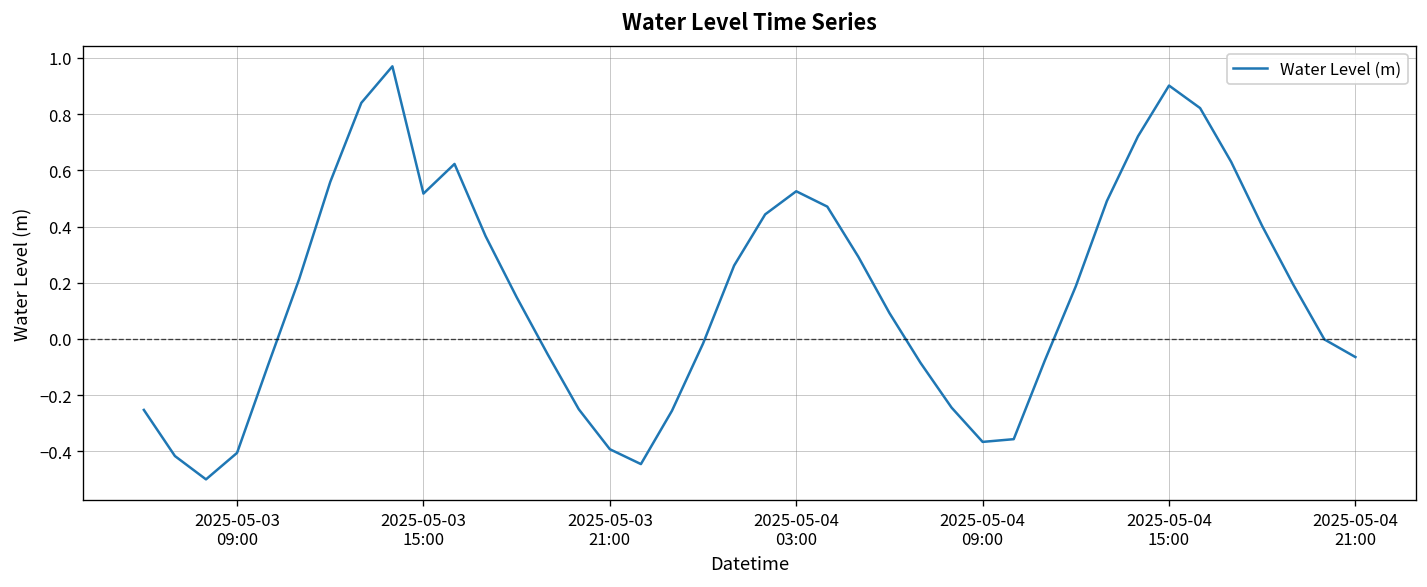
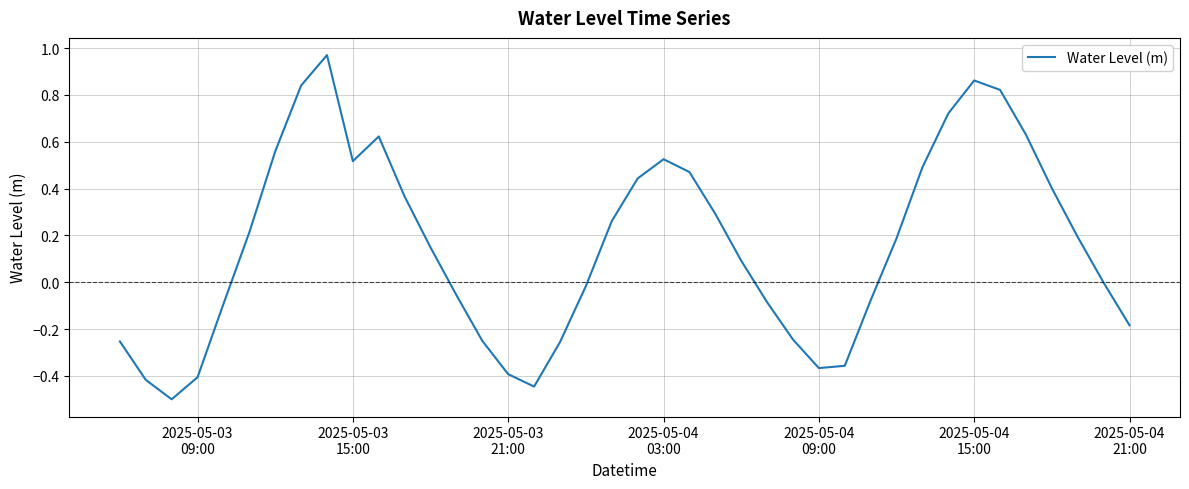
  {
    "2025-05-03 09:00": -0.41,
    "2025-05-03 15:00": 0.52,
    "2025-05-03 21:00": -0.39,
    "2025-05-04 03:00": 0.53,
    "2025-05-04 09:00": -0.37,
-   "2025-05-04 15:00": 0.90,
-   "2025-05-04 21:00": -0.06
+   "2025-05-04 15:00": 0.86,
+   "2025-05-04 21:00": -0.18
  }
